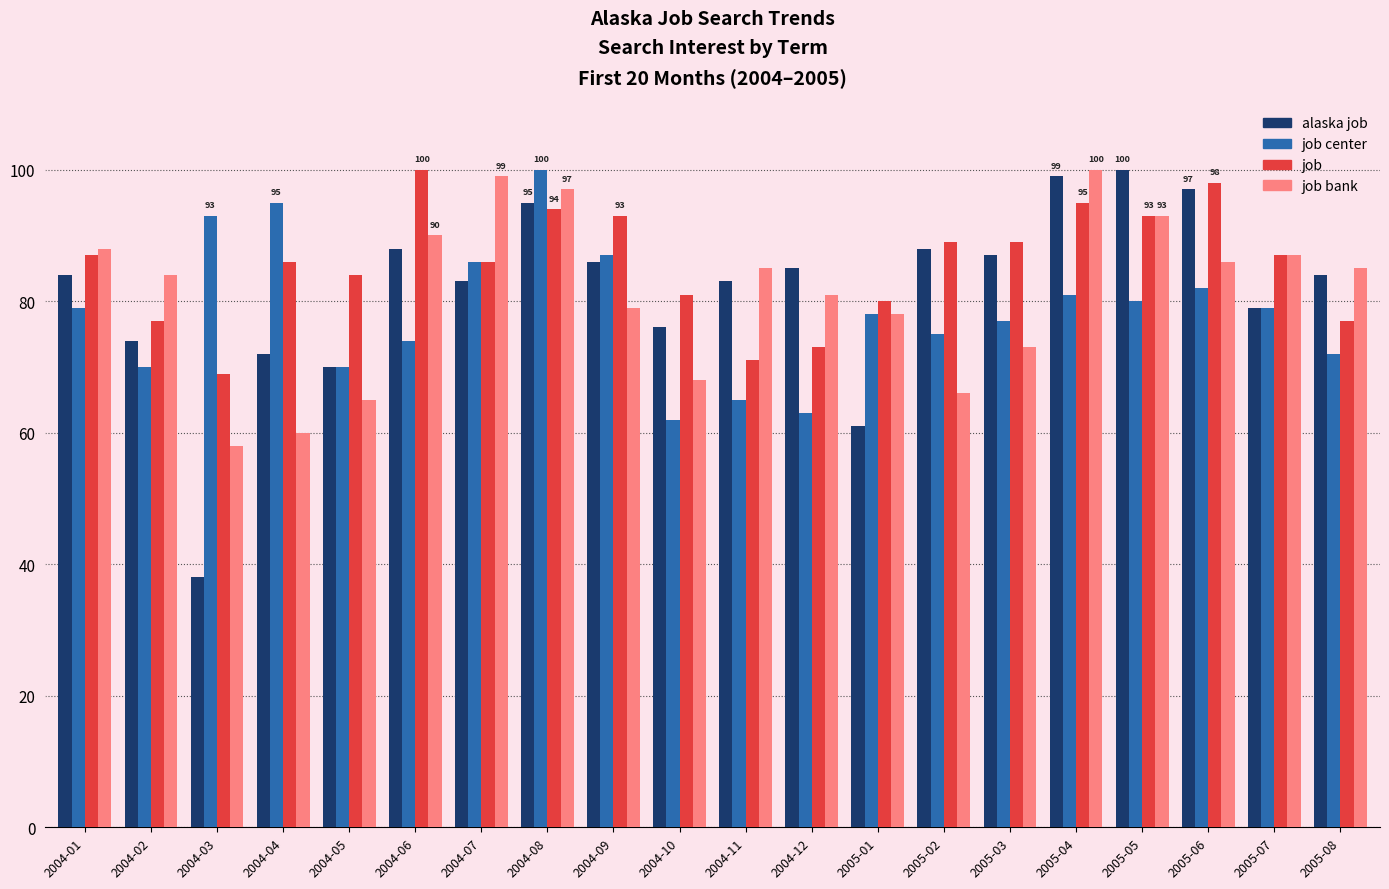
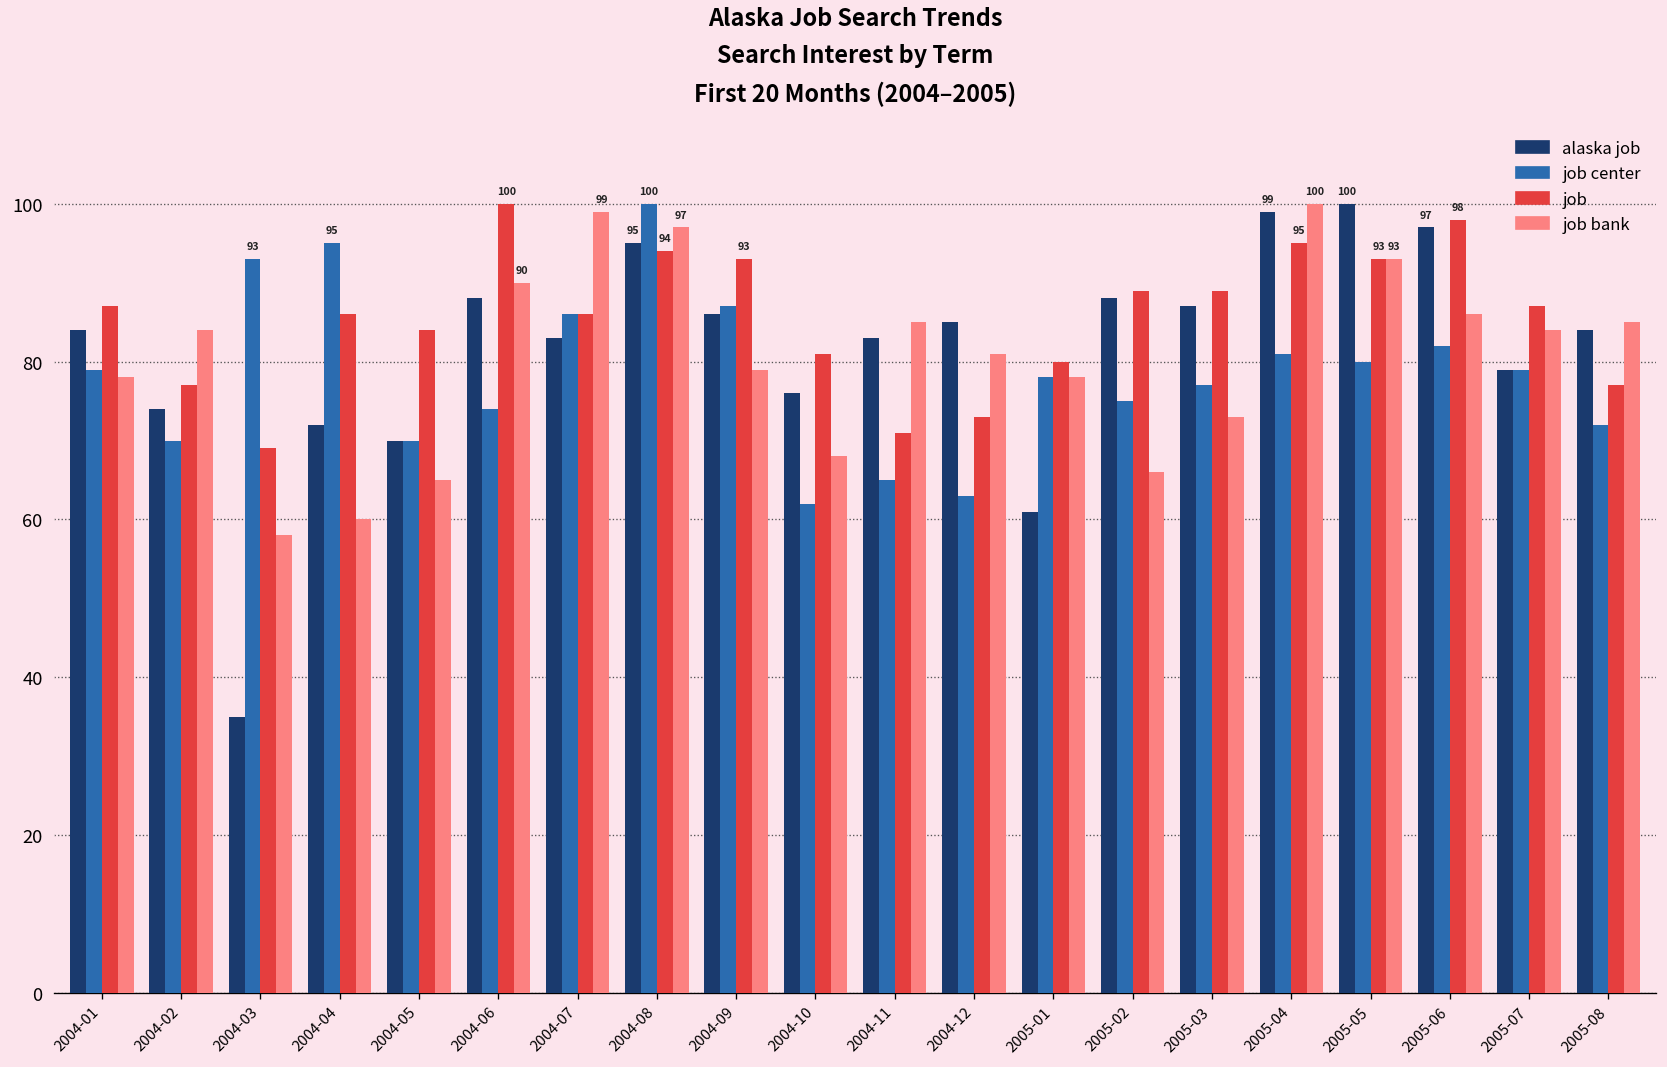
  {
    "alaska job": {
      "2004-01": 84,
      "2004-02": 74,
-     "2004-03": 38,
+     "2004-03": 35,
      "2004-04": 72,
      "2004-05": 70,
      "2004-06": 88,
      "2004-07": 83,
      "2004-09": 86,
      "2004-10": 76,
      "2004-11": 83,
      "2004-12": 85,
      "2005-01": 61,
      "2005-02": 88,
      "2005-03": 87,
      "2005-07": 79,
      "2005-08": 84
    },
    "job center": {
      "2004-03": 93,
      "2004-04": 95,
      "2004-08": 100
    },
    "job": {
      "2004-06": 100,
      "2004-08": 94,
      "2004-09": 93,
      "2005-04": 95,
      "2005-05": 93,
      "2005-06": 98
    },
    "job bank": {
-     "2004-01": 88,
+     "2004-01": 78,
      "2004-02": 84,
      "2004-03": 58,
      "2004-04": 60,
      "2004-05": 65,
      "2004-09": 79,
      "2004-10": 68,
      "2004-11": 85,
      "2004-12": 81,
      "2005-01": 78,
      "2005-02": 66,
      "2005-03": 73,
      "2005-06": 86,
-     "2005-07": 87,
+     "2005-07": 84,
      "2005-08": 85
    }
  }
